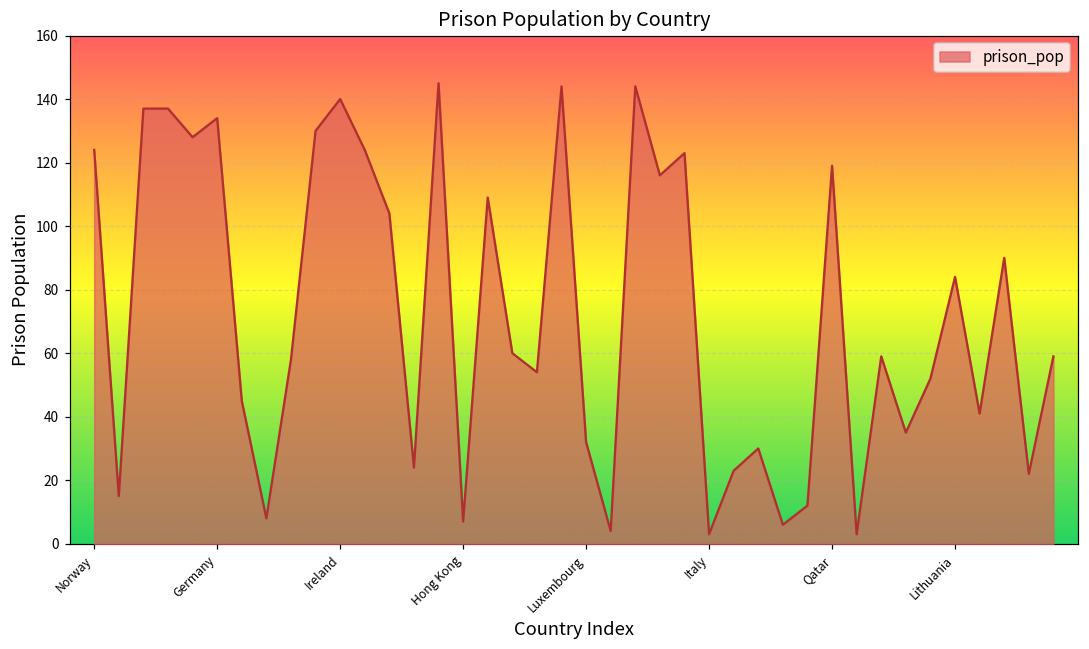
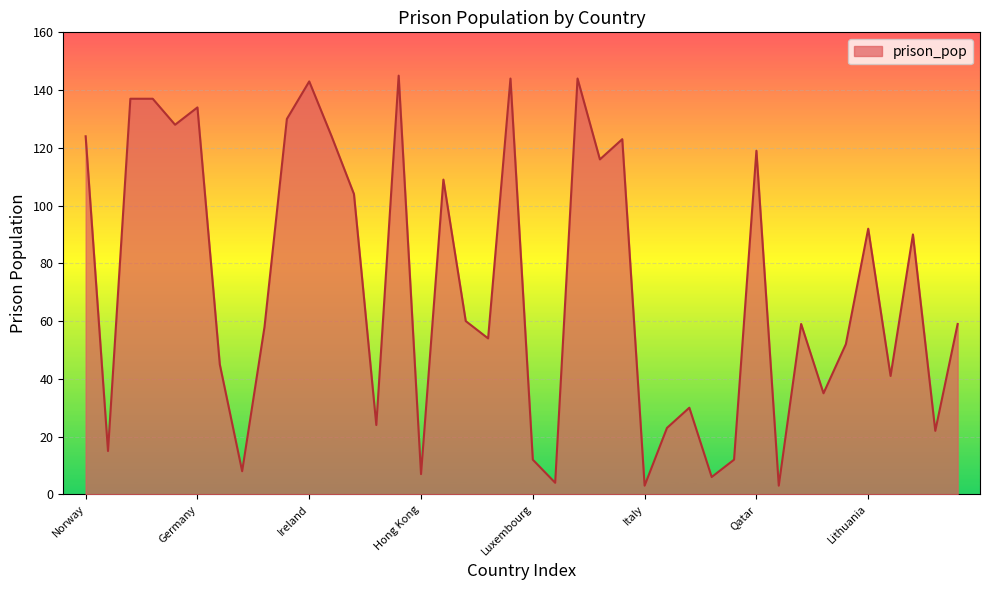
  {
    "Norway": 124,
    "Germany": 134,
-   "Ireland": 140,
+   "Ireland": 143,
    "Hong Kong": 7,
-   "Luxembourg": 32,
+   "Luxembourg": 12,
    "Italy": 3,
    "Qatar": 119,
-   "Lithuania": 84
+   "Lithuania": 92
  }
